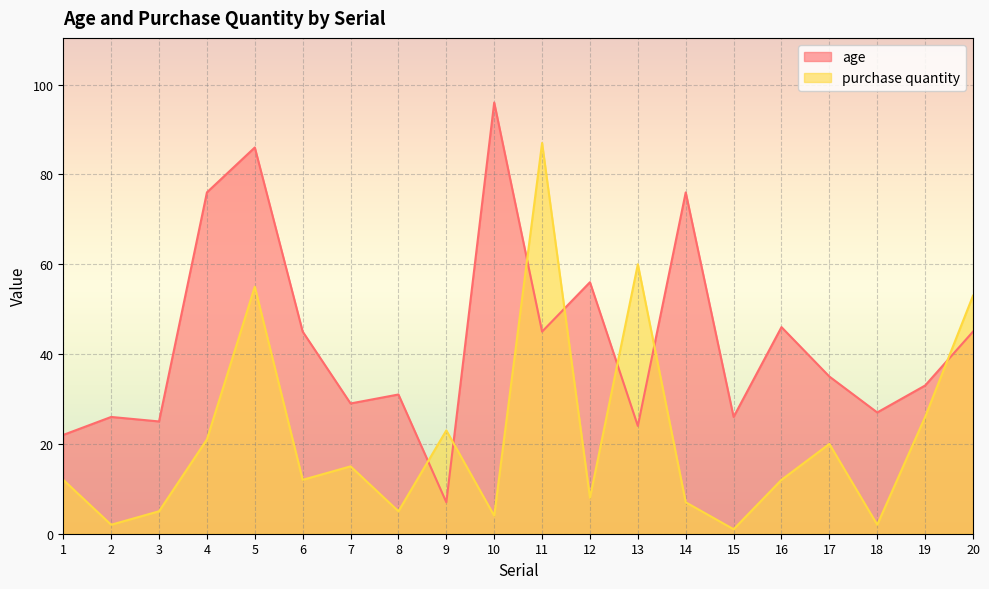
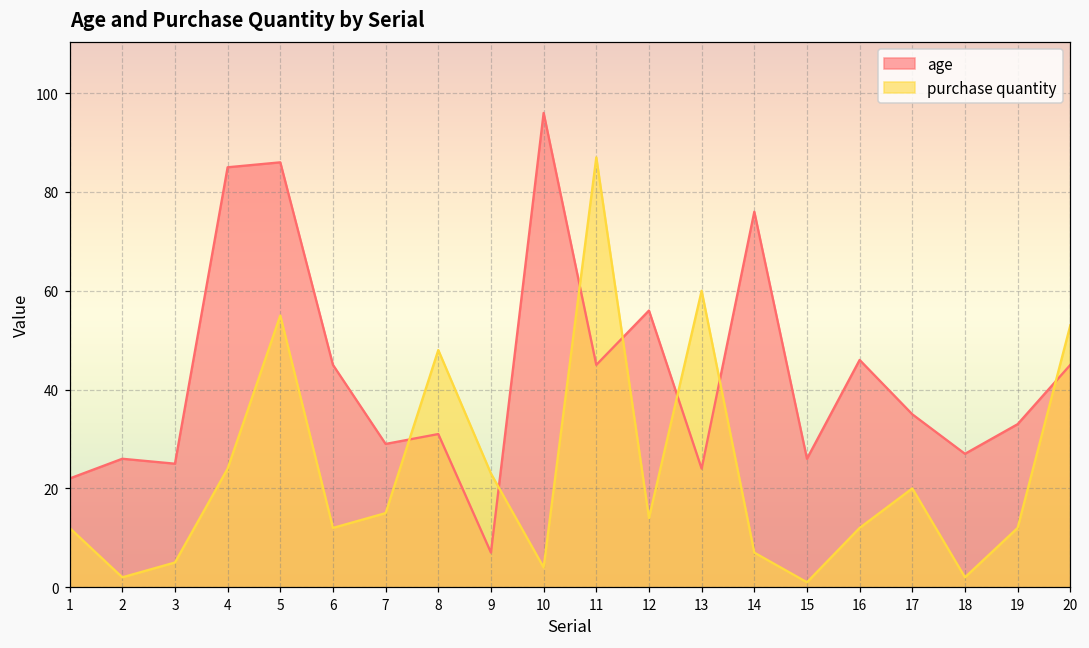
  {
    "age": {
      "1": 22,
      "2": 26,
      "3": 25,
-     "4": 76,
+     "4": 85,
      "5": 86,
      "6": 45,
      "7": 29,
      "8": 31,
      "9": 7,
      "10": 96,
      "11": 45,
      "12": 56,
      "13": 24,
      "14": 76,
      "15": 26,
      "16": 46,
      "17": 35,
      "18": 27,
      "19": 33,
      "20": 45
    },
    "purchase quantity": {
      "1": 12,
      "2": 2,
      "3": 5,
-     "4": 21,
+     "4": 24,
      "5": 55,
      "6": 12,
      "7": 15,
-     "8": 5,
+     "8": 48,
      "9": 23,
      "10": 4,
      "11": 87,
-     "12": 8,
+     "12": 14,
      "13": 60,
      "14": 7,
      "15": 1,
      "16": 12,
      "17": 20,
      "18": 2,
-     "19": 26,
+     "19": 12,
      "20": 53
    }
  }
